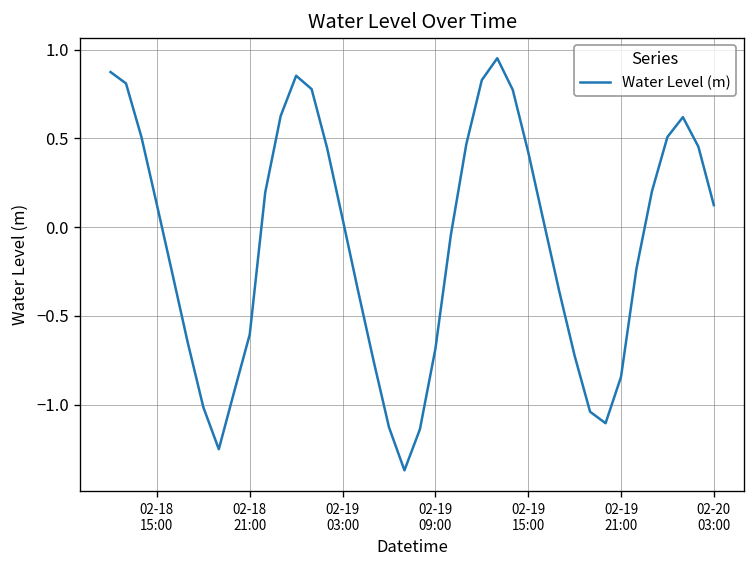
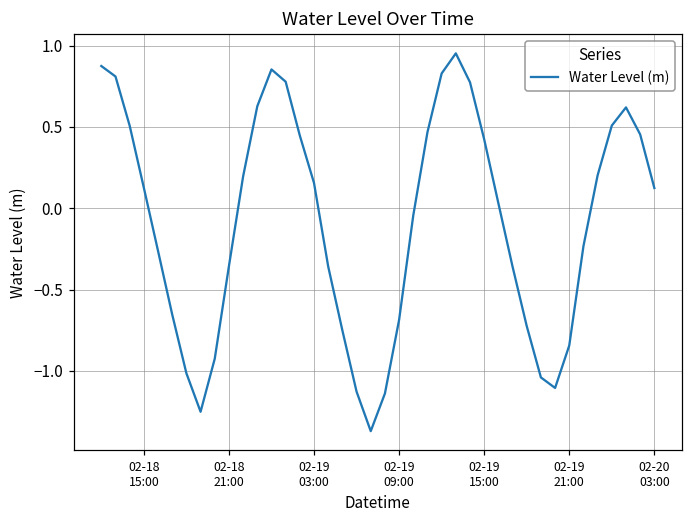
  {
    "02-18 15:00": 0.13,
-   "02-18 21:00": -0.60,
-   "02-19 03:00": 0.05,
+   "02-18 21:00": -0.36,
+   "02-19 03:00": 0.16,
    "02-19 09:00": -0.69,
    "02-19 15:00": 0.42,
    "02-19 21:00": -0.84,
    "02-20 03:00": 0.12
  }
